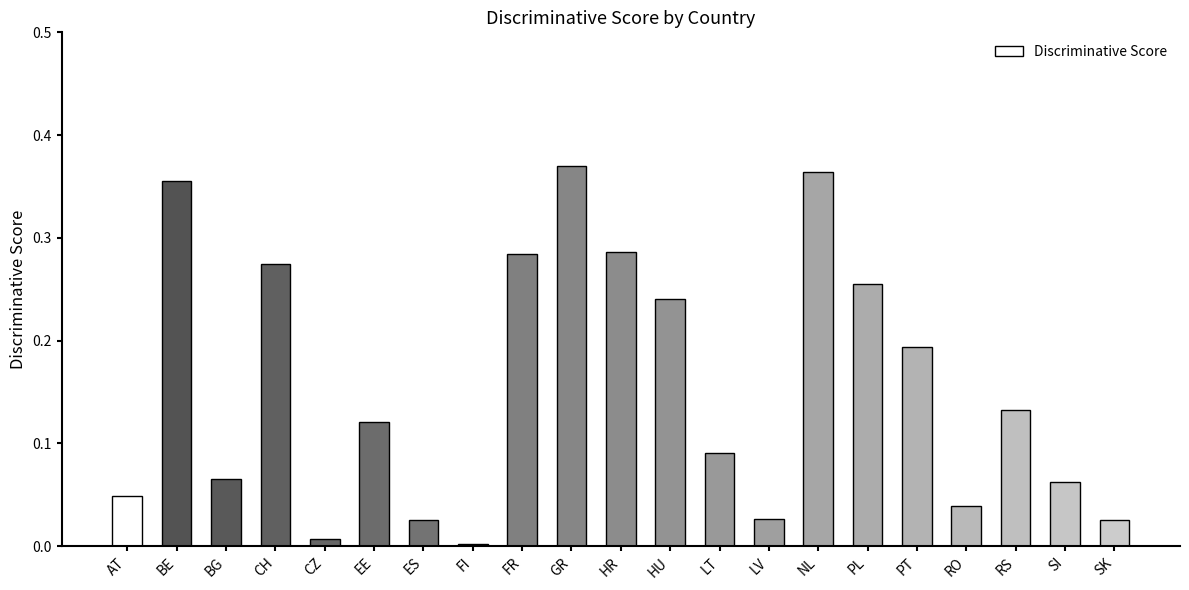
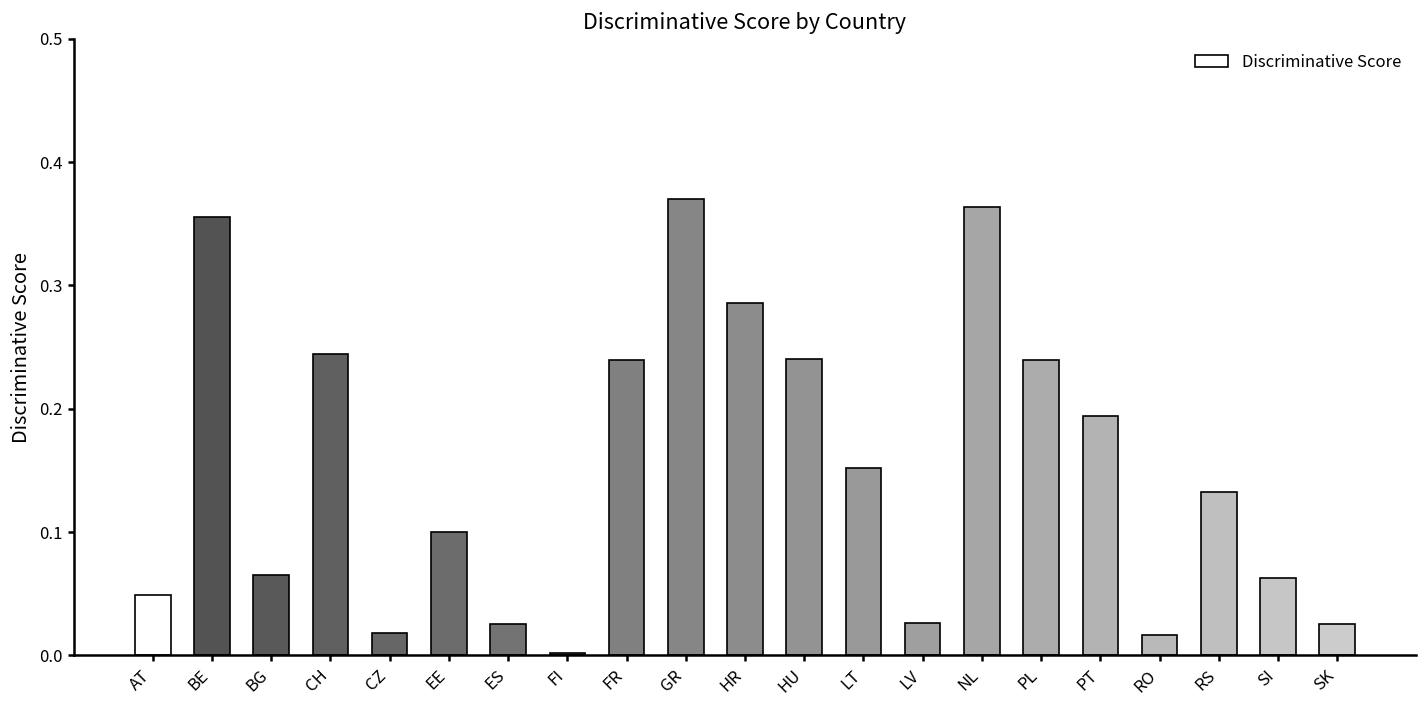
  {
    "AT": 0.049,
    "BE": 0.356,
    "BG": 0.065,
-   "CH": 0.274,
-   "CZ": 0.007,
-   "EE": 0.121,
+   "CH": 0.244,
+   "CZ": 0.019,
+   "EE": 0.100,
    "ES": 0.026,
-   "FR": 0.284,
+   "FR": 0.240,
    "GR": 0.370,
    "HR": 0.286,
    "HU": 0.240,
-   "LT": 0.091,
+   "LT": 0.152,
    "LV": 0.026,
    "NL": 0.364,
-   "PL": 0.256,
+   "PL": 0.240,
    "PT": 0.194,
-   "RO": 0.039,
+   "RO": 0.016,
    "RS": 0.133,
    "SI": 0.063,
    "SK": 0.026
  }
